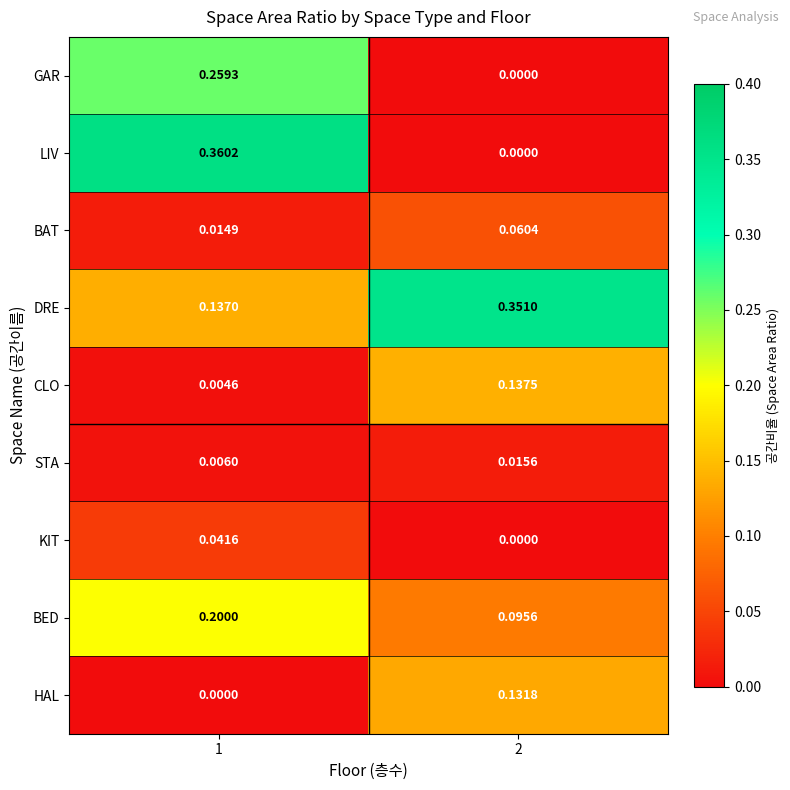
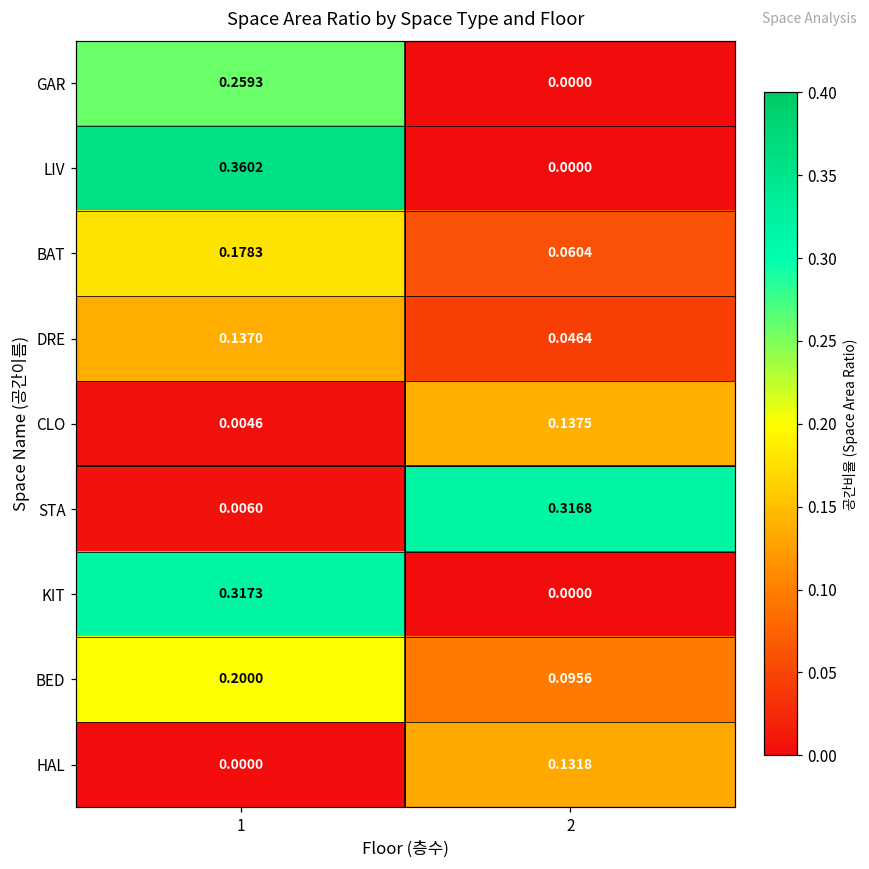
  {
    "GAR": {
      "1": 0.2593,
      "2": 0.0000
    },
    "LIV": {
      "1": 0.3602,
      "2": 0.0000
    },
    "BAT": {
-     "1": 0.0149,
+     "1": 0.1783,
      "2": 0.0604
    },
    "DRE": {
      "1": 0.1370,
-     "2": 0.3510
+     "2": 0.0464
    },
    "CLO": {
      "1": 0.0046,
      "2": 0.1375
    },
    "STA": {
      "1": 0.0060,
-     "2": 0.0156
+     "2": 0.3168
    },
    "KIT": {
-     "1": 0.0416,
+     "1": 0.3173,
      "2": 0.0000
    },
    "BED": {
      "1": 0.2000,
      "2": 0.0956
    },
    "HAL": {
      "1": 0.0000,
      "2": 0.1318
    }
  }
